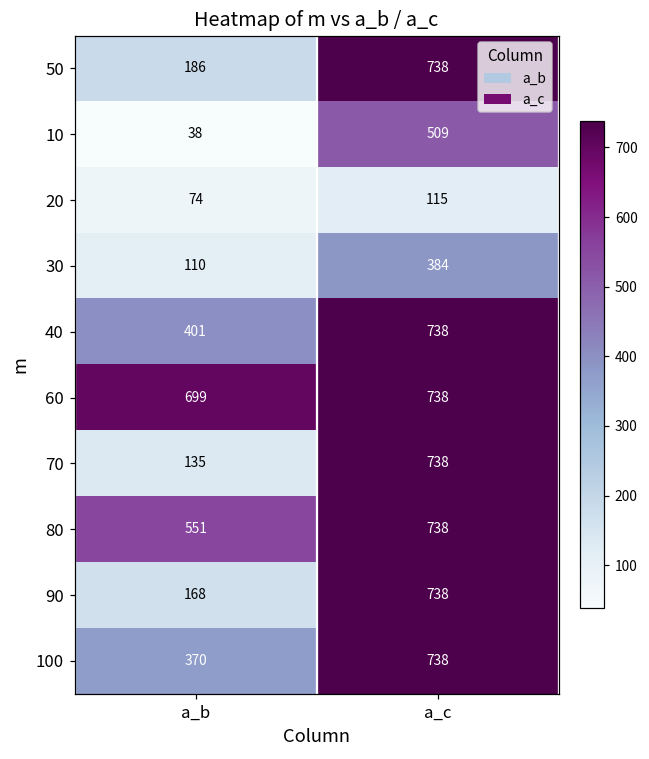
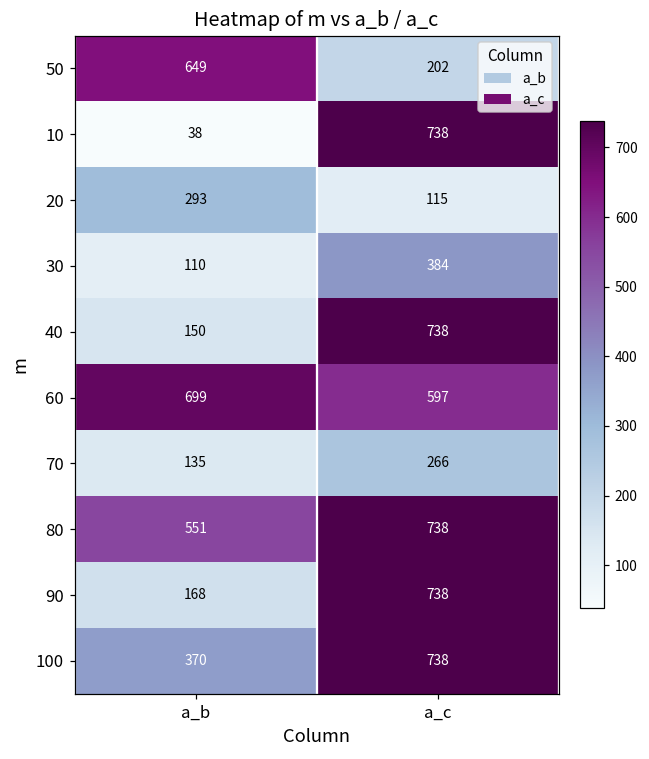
  {
    "50": {
-     "a_b": 186,
-     "a_c": 738
+     "a_b": 649,
+     "a_c": 202
    },
    "10": {
      "a_b": 38,
-     "a_c": 509
+     "a_c": 738
    },
    "20": {
-     "a_b": 74,
+     "a_b": 293,
      "a_c": 115
    },
    "30": {
      "a_b": 110,
      "a_c": 384
    },
    "40": {
-     "a_b": 401,
+     "a_b": 150,
      "a_c": 738
    },
    "60": {
      "a_b": 699,
-     "a_c": 738
+     "a_c": 597
    },
    "70": {
      "a_b": 135,
-     "a_c": 738
+     "a_c": 266
    },
    "80": {
      "a_b": 551,
      "a_c": 738
    },
    "90": {
      "a_b": 168,
      "a_c": 738
    },
    "100": {
      "a_b": 370,
      "a_c": 738
    }
  }
